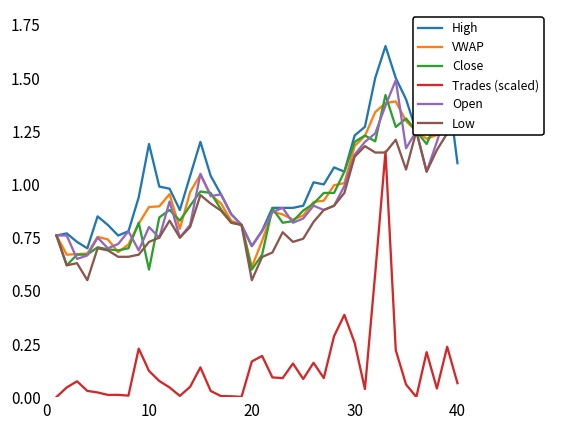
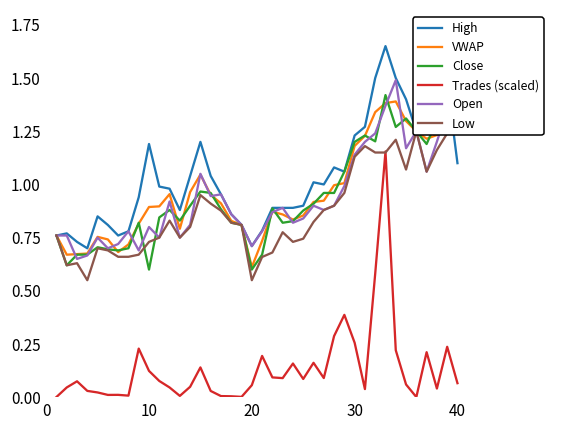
  {
    "High": {
      "10": 1.19,
      "30": 1.23,
      "40": 1.10
    },
    "VWAP": {
      "10": 0.89,
      "30": 1.18
    },
    "Close": {
      "10": 0.60,
      "30": 1.20
    },
    "Trades (scaled)": {
      "10": 0.12,
-     "20": 0.17,
+     "20": 0.06,
      "30": 0.26,
      "40": 0.07
    },
    "Open": {
      "10": 0.80
    },
    "Low": {
      "10": 0.73,
      "20": 0.55
    }
  }
